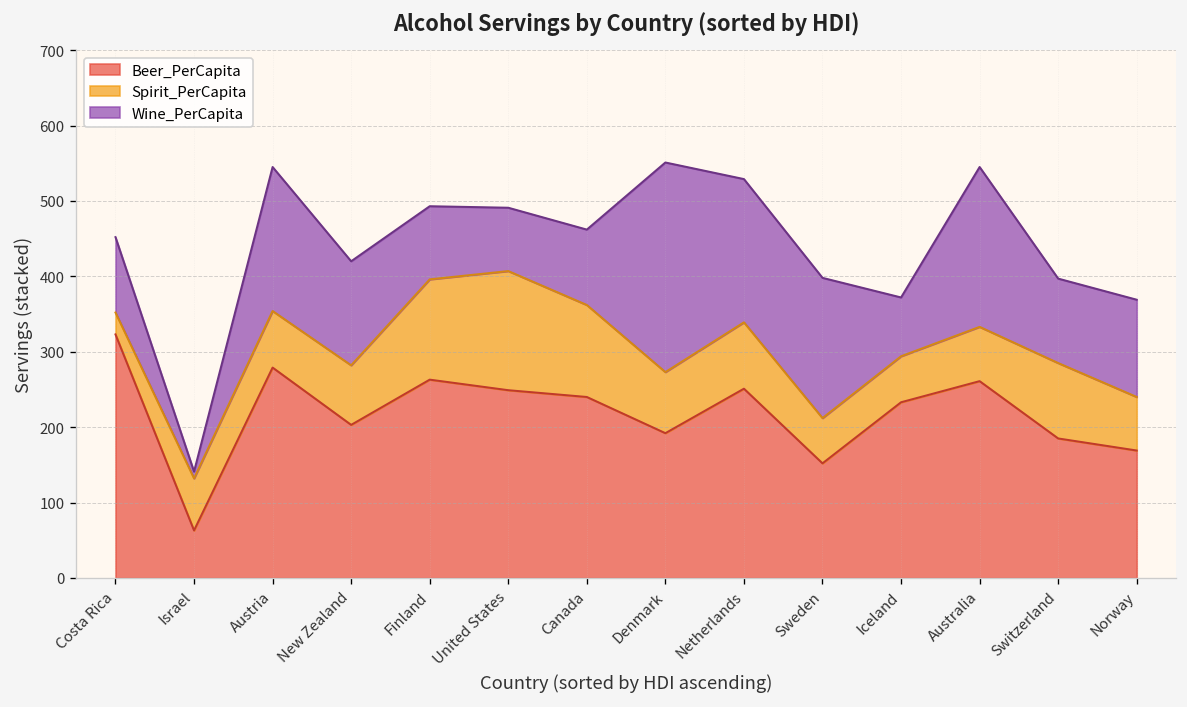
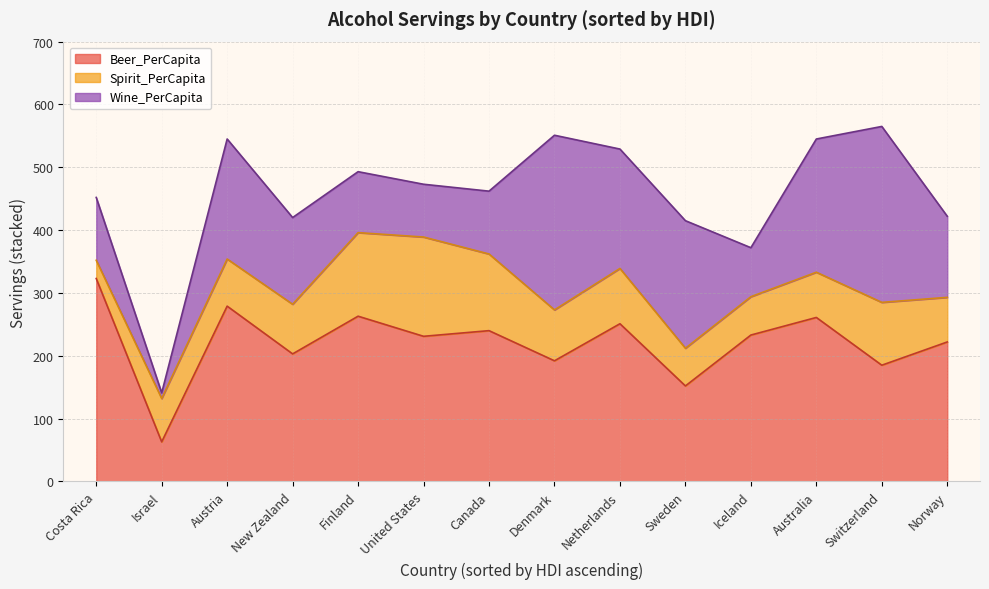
  {
    "Beer_PerCapita": {
      "Costa Rica": 320,
      "Israel": 60,
      "Austria": 280,
      "New Zealand": 200,
      "Finland": 260,
-     "United States": 250,
+     "United States": 230,
      "Canada": 240,
      "Denmark": 190,
      "Netherlands": 250,
      "Sweden": 150,
      "Iceland": 230,
      "Australia": 260,
      "Switzerland": 190,
-     "Norway": 170
+     "Norway": 220
    },
    "Spirit_PerCapita": {
      "Costa Rica": 30,
      "Israel": 70,
      "Austria": 80,
      "New Zealand": 80,
      "Finland": 130,
      "United States": 160,
      "Canada": 120,
      "Denmark": 80,
      "Netherlands": 90,
      "Sweden": 60,
      "Iceland": 60,
      "Australia": 70,
      "Switzerland": 100,
      "Norway": 70
    },
    "Wine_PerCapita": {
      "Costa Rica": 100,
      "Israel": 10,
      "Austria": 190,
      "New Zealand": 140,
      "Finland": 100,
      "United States": 80,
      "Canada": 100,
      "Denmark": 280,
      "Netherlands": 190,
-     "Sweden": 190,
+     "Sweden": 200,
      "Iceland": 80,
      "Australia": 210,
-     "Switzerland": 110,
+     "Switzerland": 280,
      "Norway": 130
    }
  }
